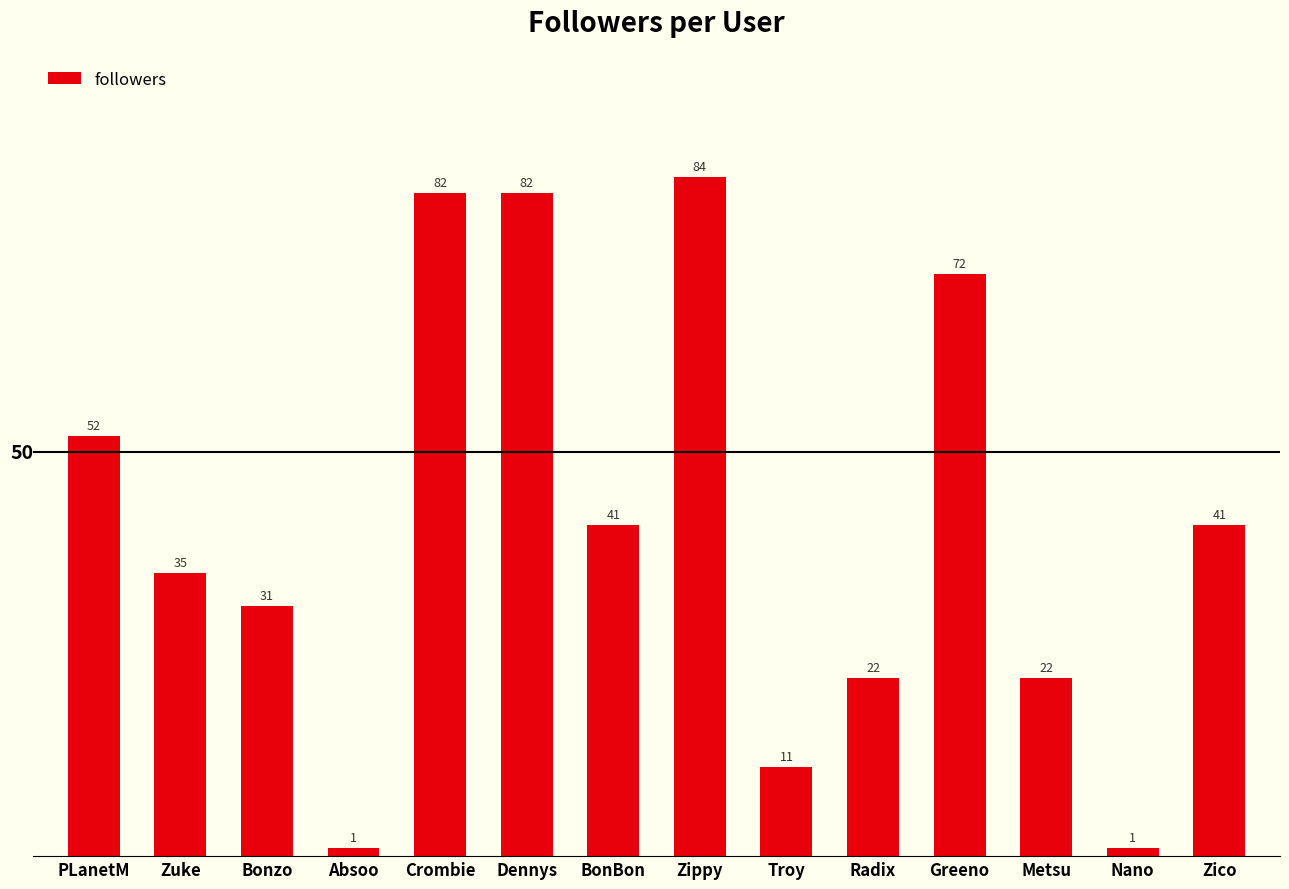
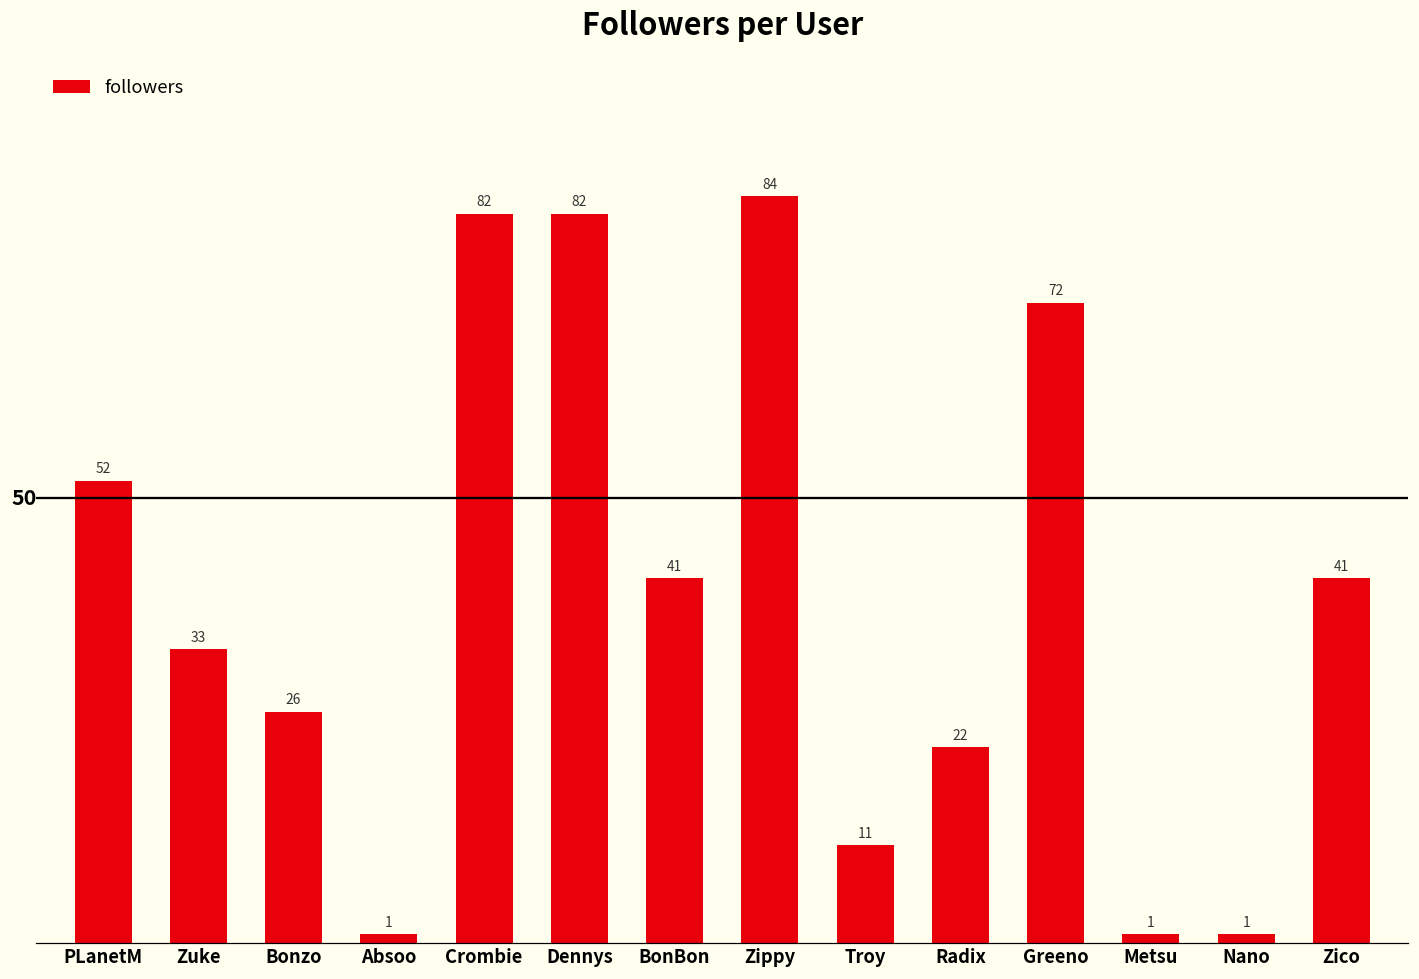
  {
    "PLanetM": 52,
-   "Zuke": 35,
-   "Bonzo": 31,
+   "Zuke": 33,
+   "Bonzo": 26,
    "Absoo": 1,
    "Crombie": 82,
    "Dennys": 82,
    "BonBon": 41,
    "Zippy": 84,
    "Troy": 11,
    "Radix": 22,
    "Greeno": 72,
-   "Metsu": 22,
+   "Metsu": 1,
    "Nano": 1,
    "Zico": 41
  }
